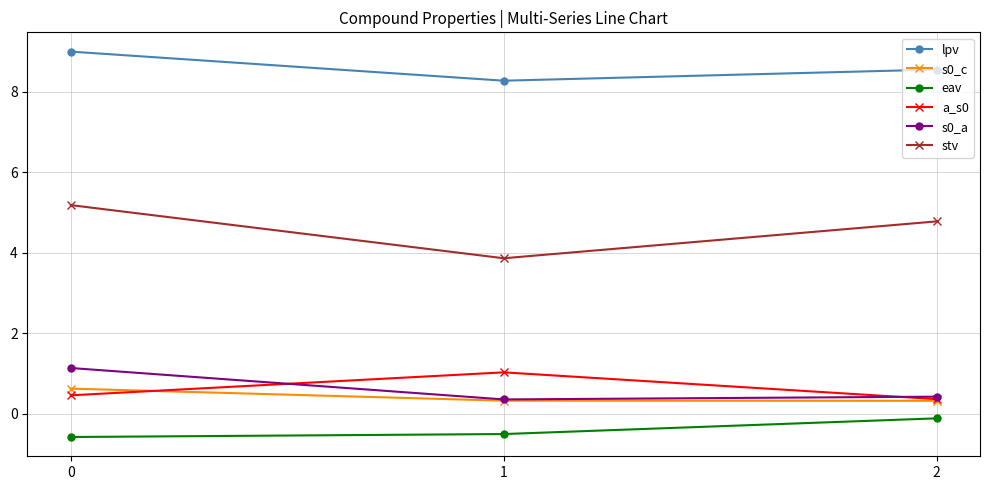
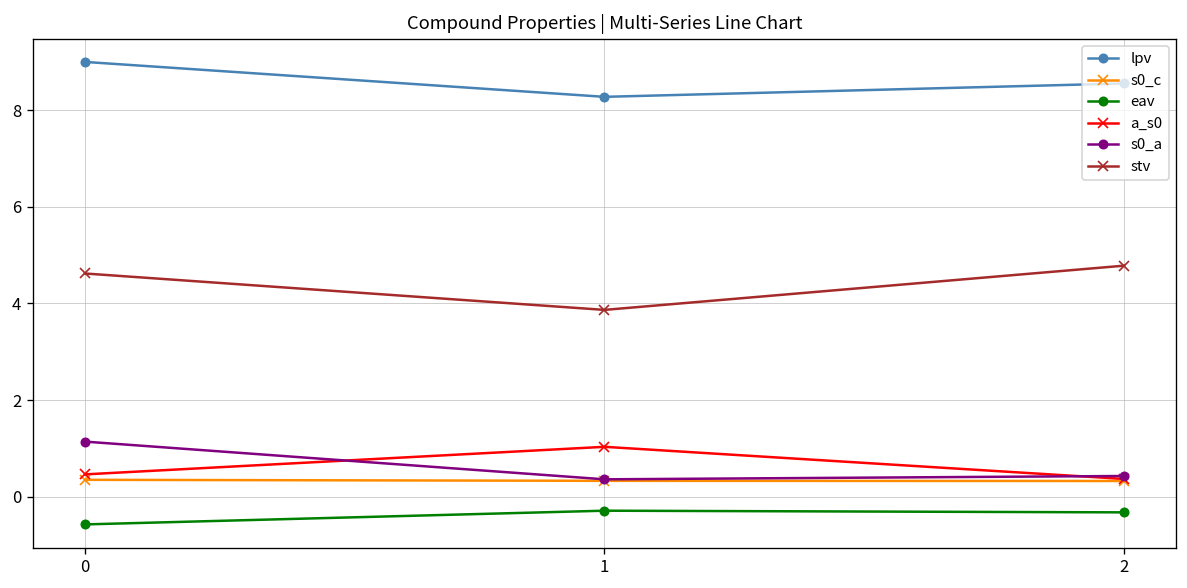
  {
    "lpv": {
      "0": 9.0,
      "1": 8.3
    },
    "s0_c": {
-     "0": 0.6
+     "0": 0.3
    },
    "eav": {
      "0": -0.6,
-     "1": -0.5,
-     "2": -0.1
+     "1": -0.3,
+     "2": -0.3
    },
    "a_s0": {
      "0": 0.5,
      "1": 1.0
    },
    "s0_a": {
      "0": 1.1
    },
    "stv": {
-     "0": 5.2,
+     "0": 4.6,
      "1": 3.9,
      "2": 4.8
    }
  }
